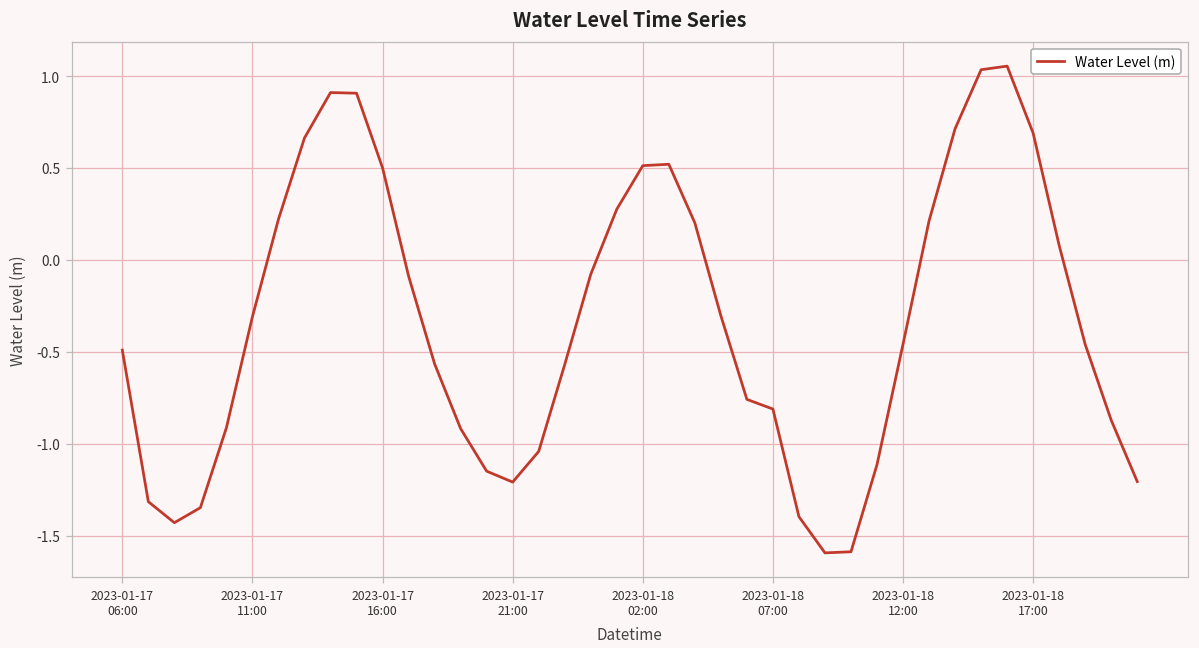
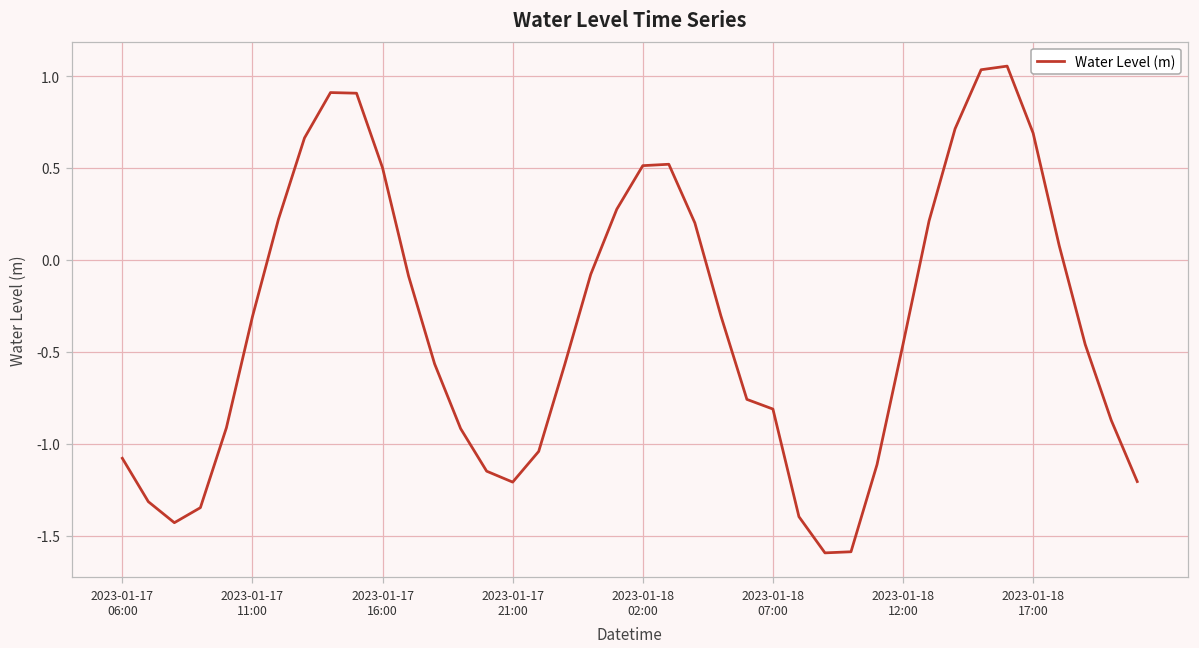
  {
-   "2023-01-17 06:00": -0.49,
+   "2023-01-17 06:00": -1.08,
    "2023-01-17 11:00": -0.31,
    "2023-01-17 16:00": 0.50,
    "2023-01-17 21:00": -1.21,
    "2023-01-18 02:00": 0.51,
    "2023-01-18 07:00": -0.81,
    "2023-01-18 12:00": -0.46,
    "2023-01-18 17:00": 0.69
  }
